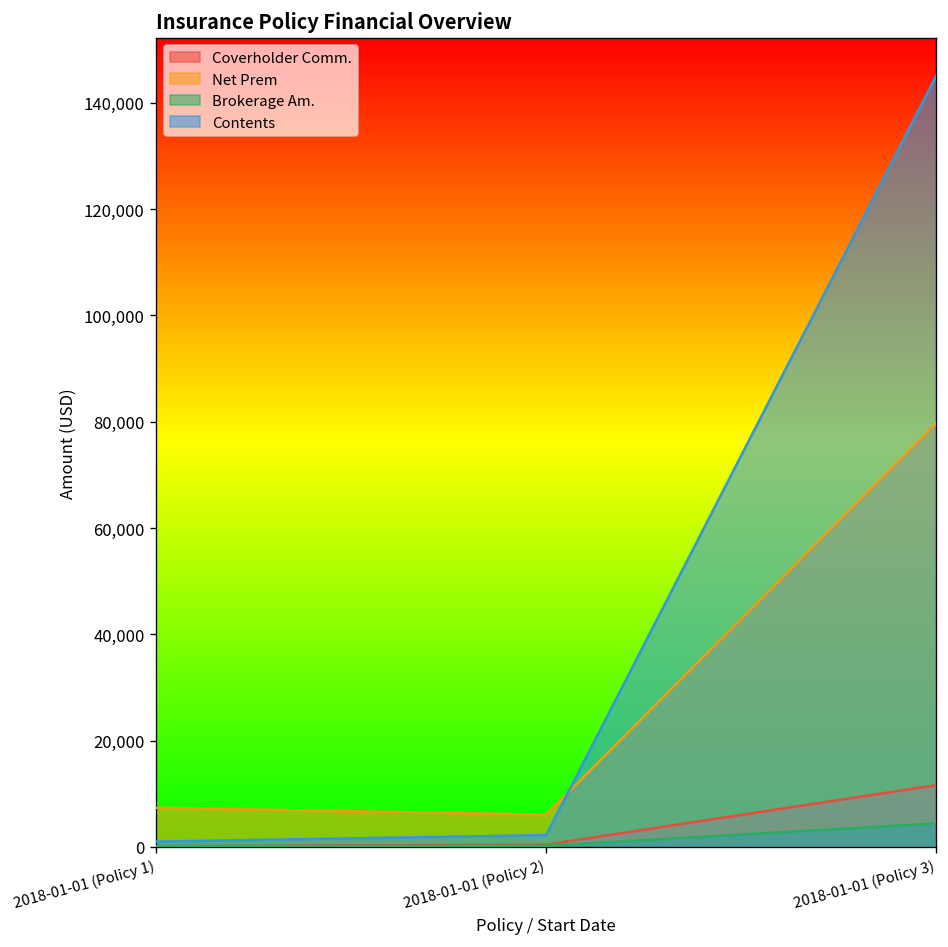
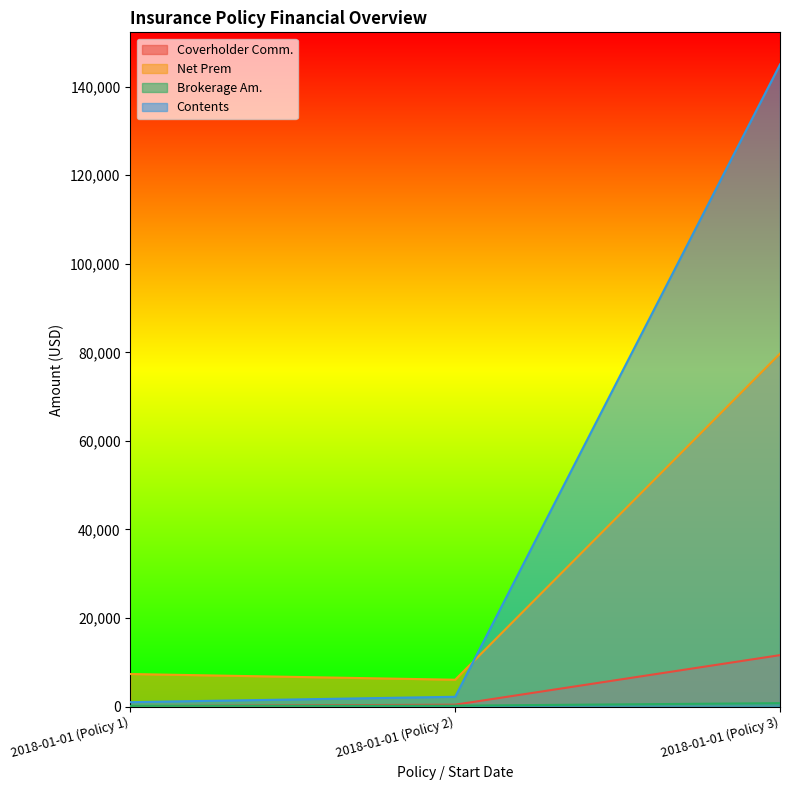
  {
    "Coverholder Comm.": {
      "2018-01-01 (Policy 3)": "12,000"
    },
    "Net Prem": {
      "2018-01-01 (Policy 1)": "7,000",
      "2018-01-01 (Policy 2)": "6,000",
      "2018-01-01 (Policy 3)": "80,000"
    },
    "Brokerage Am.": {
-     "2018-01-01 (Policy 3)": "4,000"
+     "2018-01-01 (Policy 3)": "1,000"
    },
    "Contents": {
      "2018-01-01 (Policy 1)": "1,000",
      "2018-01-01 (Policy 2)": "2,000",
      "2018-01-01 (Policy 3)": "145,000"
    }
  }
